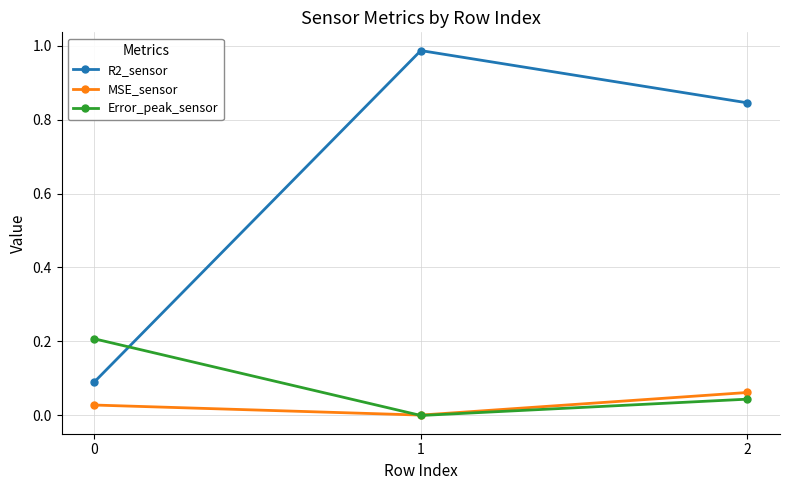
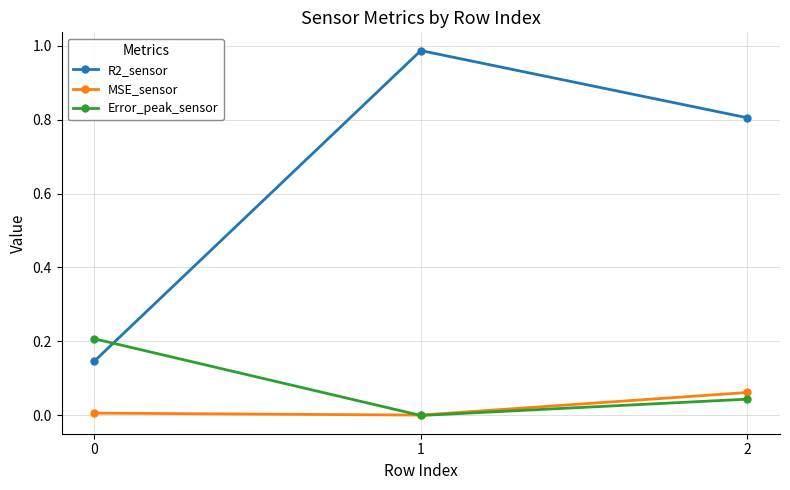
  {
    "R2_sensor": {
-     "0": 0.09,
+     "0": 0.15,
      "1": 0.99,
-     "2": 0.85
+     "2": 0.81
    },
    "MSE_sensor": {
-     "0": 0.03,
+     "0": 0.01,
      "2": 0.06
    },
    "Error_peak_sensor": {
      "0": 0.21,
      "2": 0.04
    }
  }
